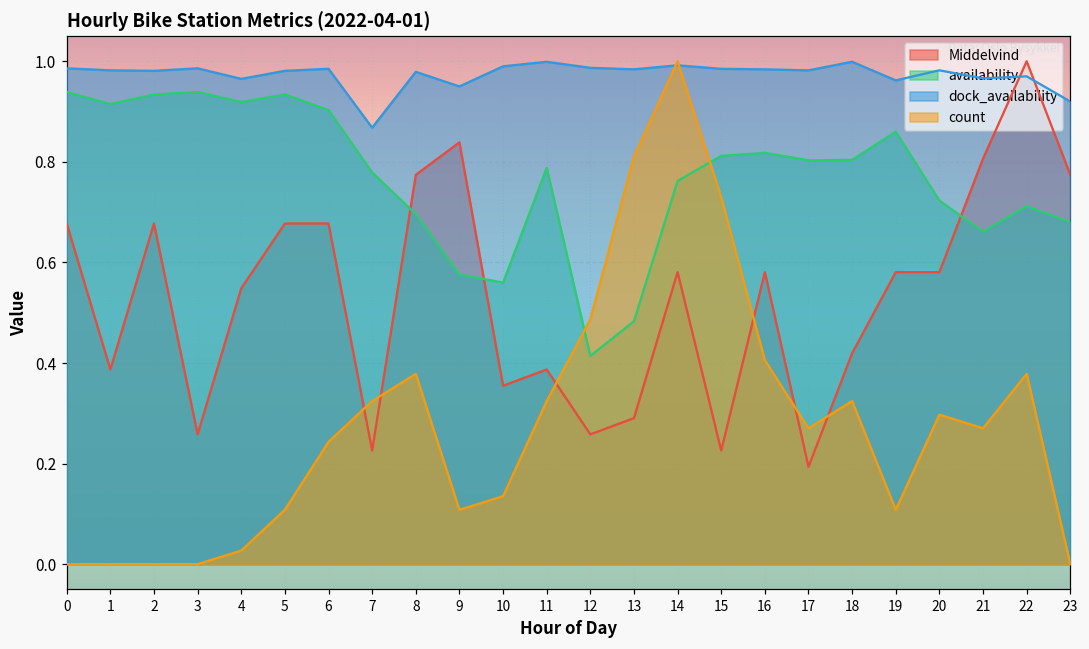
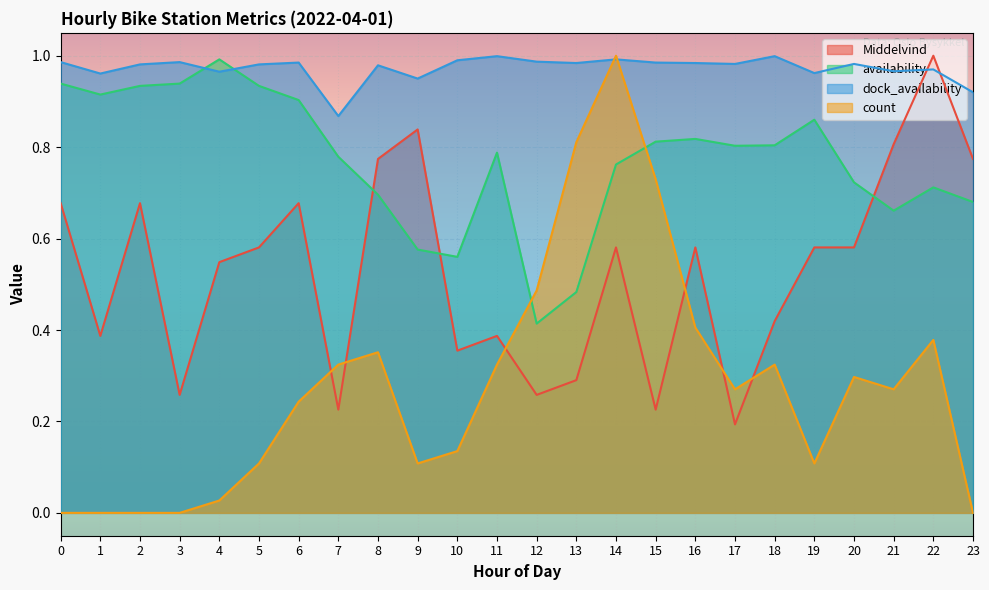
  {
    "Middelvind": {
      "0": 0.68,
      "1": 0.39,
      "2": 0.68,
      "3": 0.26,
      "4": 0.55,
-     "5": 0.68,
+     "5": 0.58,
      "6": 0.68,
      "7": 0.23,
      "8": 0.77,
      "9": 0.84,
      "10": 0.35,
      "11": 0.39,
      "12": 0.26,
      "13": 0.29,
      "14": 0.58,
      "15": 0.23,
      "16": 0.58,
      "17": 0.19,
      "18": 0.42,
      "19": 0.58,
      "20": 0.58,
      "21": 0.81,
      "23": 0.77
    },
    "availability": {
      "0": 0.94,
      "1": 0.92,
      "2": 0.93,
      "3": 0.94,
-     "4": 0.92,
+     "4": 0.99,
      "5": 0.93,
      "6": 0.90,
      "7": 0.78,
      "8": 0.70,
      "9": 0.58,
      "10": 0.56,
      "11": 0.79,
      "12": 0.41,
      "13": 0.48,
      "14": 0.76,
      "15": 0.81,
      "16": 0.82,
      "17": 0.80,
      "18": 0.80,
      "19": 0.86,
      "20": 0.72,
      "21": 0.66,
      "22": 0.71,
      "23": 0.68
    },
    "dock_availability": {
      "0": 0.99,
-     "1": 0.98,
+     "1": 0.96,
      "2": 0.98,
      "3": 0.99,
      "4": 0.97,
      "5": 0.98,
      "6": 0.99,
      "7": 0.87,
      "8": 0.98,
      "9": 0.95,
      "10": 0.99,
      "11": 1.00,
      "12": 0.99,
      "13": 0.98,
      "14": 0.99,
      "15": 0.99,
      "16": 0.98,
      "17": 0.98,
      "18": 1.00,
      "19": 0.96,
      "23": 0.92
    },
    "count": {
      "0": 0.00,
      "1": 0.00,
      "2": 0.00,
      "3": 0.00,
      "4": 0.03,
      "5": 0.11,
      "6": 0.24,
      "7": 0.32,
-     "8": 0.38,
+     "8": 0.35,
      "9": 0.11,
      "10": 0.14,
      "11": 0.32,
      "12": 0.49,
      "13": 0.81,
      "14": 1.00,
      "15": 0.73,
      "16": 0.41,
      "17": 0.27,
      "18": 0.32,
      "19": 0.11,
      "20": 0.30,
      "21": 0.27,
      "22": 0.38,
      "23": 0.00
    }
  }
